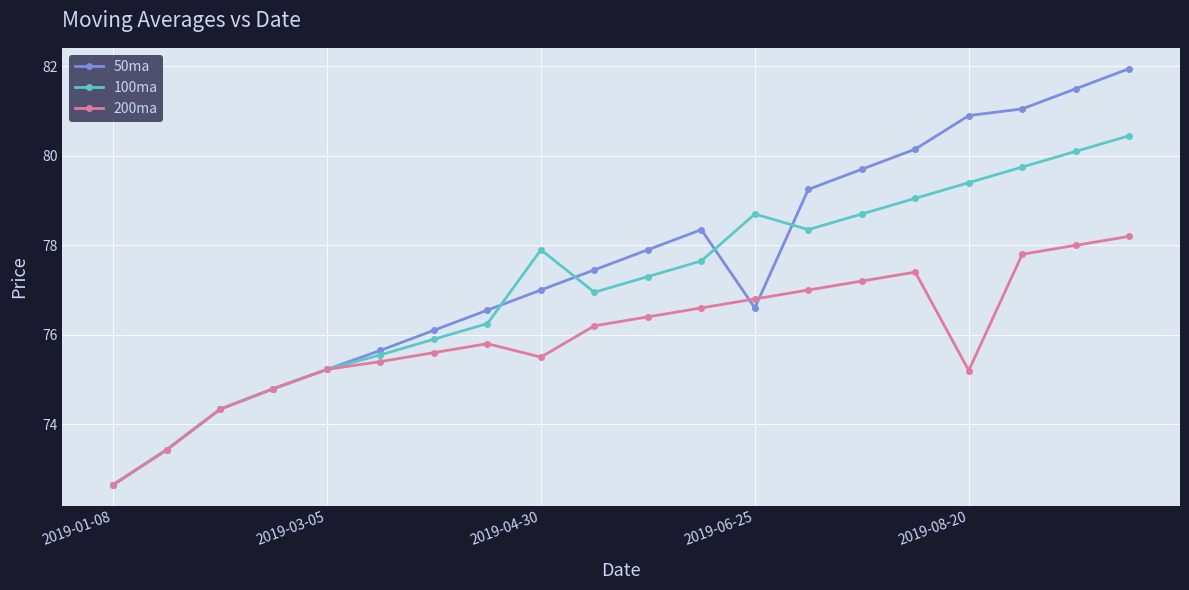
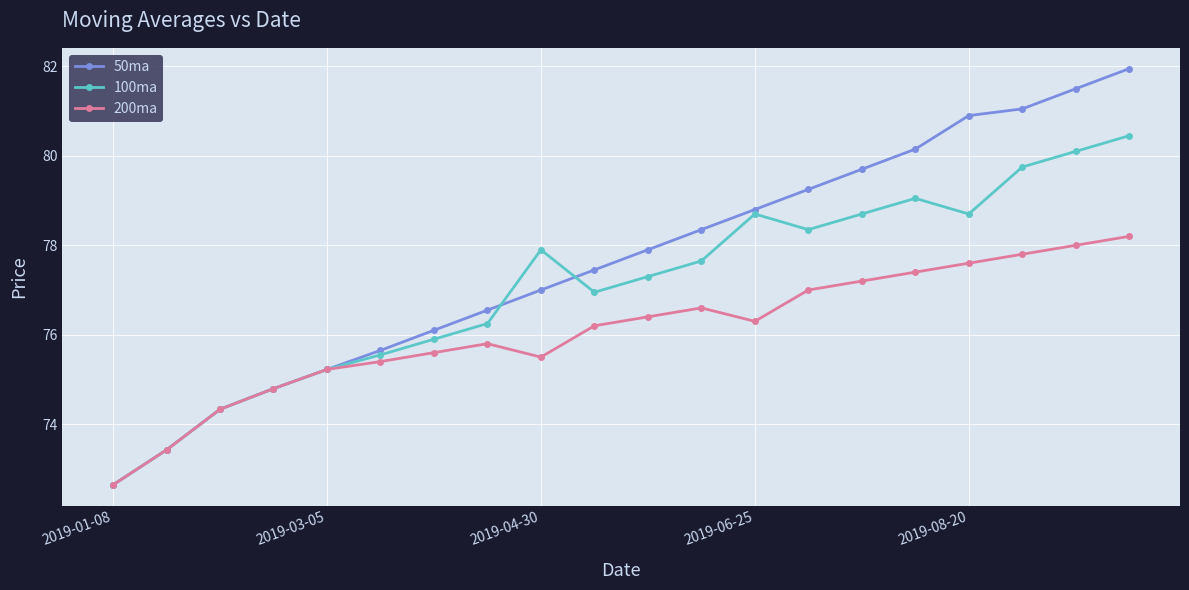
  {
    "50ma": {
      "2019-04-30": 77.0,
-     "2019-06-25": 76.6,
+     "2019-06-25": 78.8,
      "2019-08-20": 80.9
    },
    "100ma": {
      "2019-04-30": 77.9,
      "2019-06-25": 78.7,
-     "2019-08-20": 79.4
+     "2019-08-20": 78.7
    },
    "200ma": {
      "2019-04-30": 75.5,
-     "2019-06-25": 76.8,
-     "2019-08-20": 75.2
+     "2019-06-25": 76.3,
+     "2019-08-20": 77.6
    }
  }
